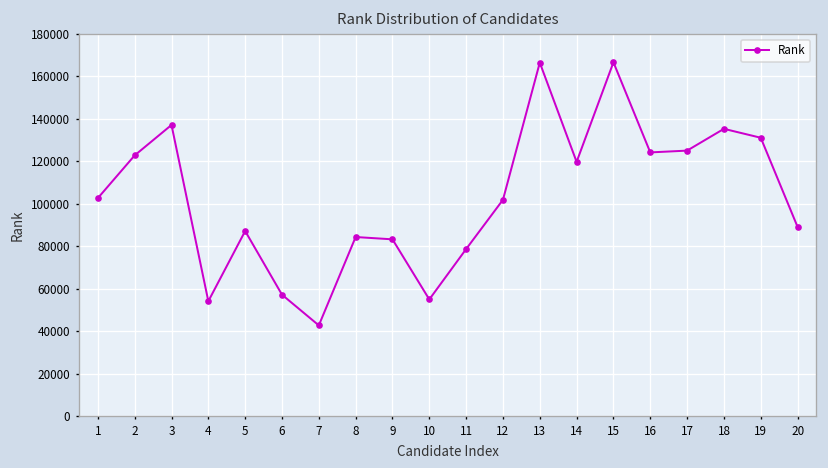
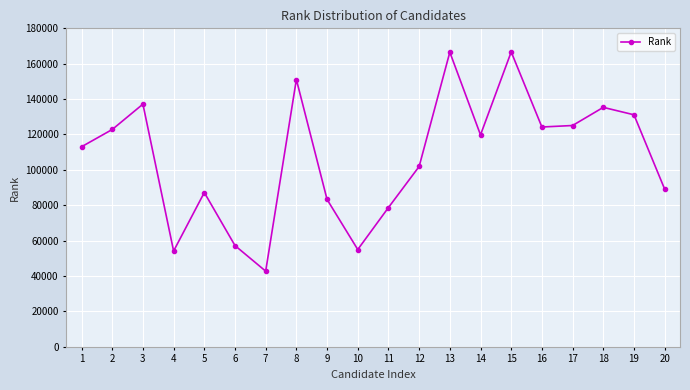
  {
-   "1": 103000,
+   "1": 113000,
    "2": 123000,
    "3": 137000,
    "4": 54000,
    "5": 87000,
    "6": 57000,
    "7": 43000,
-   "8": 84000,
+   "8": 151000,
    "9": 83000,
    "10": 55000,
    "11": 79000,
    "12": 102000,
    "13": 167000,
    "14": 120000,
    "15": 167000,
    "16": 124000,
    "17": 125000,
    "18": 135000,
    "19": 131000,
    "20": 89000
  }
